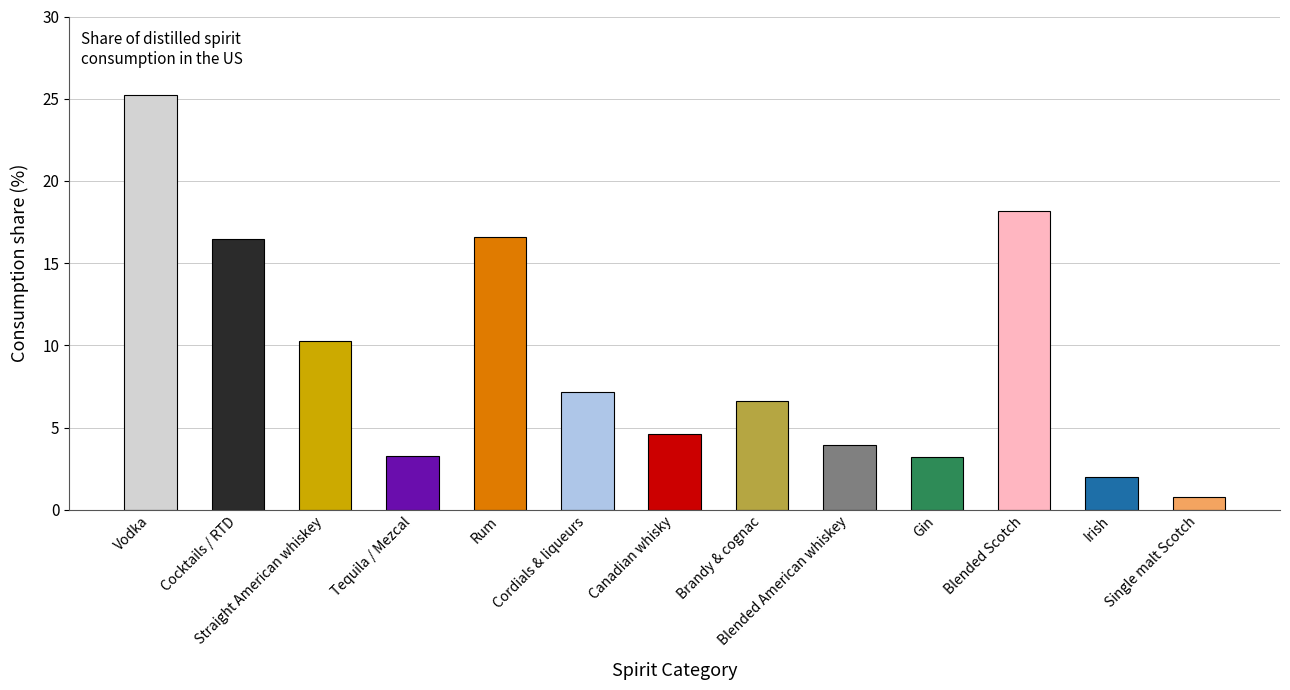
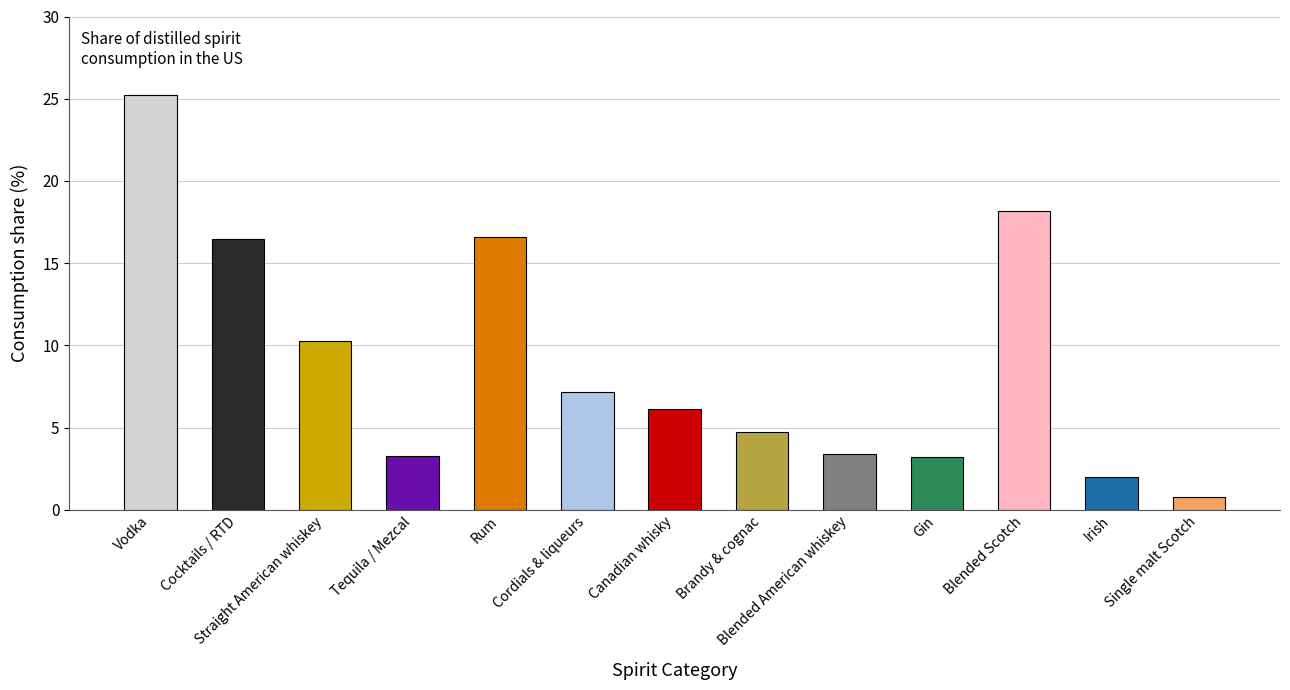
  {
    "Vodka": 25.2,
    "Cocktails / RTD": 16.5,
    "Straight American whiskey": 10.2,
    "Tequila / Mezcal": 3.3,
    "Rum": 16.6,
    "Cordials & liqueurs": 7.2,
-   "Canadian whisky": 4.6,
-   "Brandy & cognac": 6.6,
-   "Blended American whiskey": 4.0,
+   "Canadian whisky": 6.1,
+   "Brandy & cognac": 4.7,
+   "Blended American whiskey": 3.4,
    "Gin": 3.2,
    "Blended Scotch": 18.2,
    "Irish": 2.0,
    "Single malt Scotch": 0.8
  }
